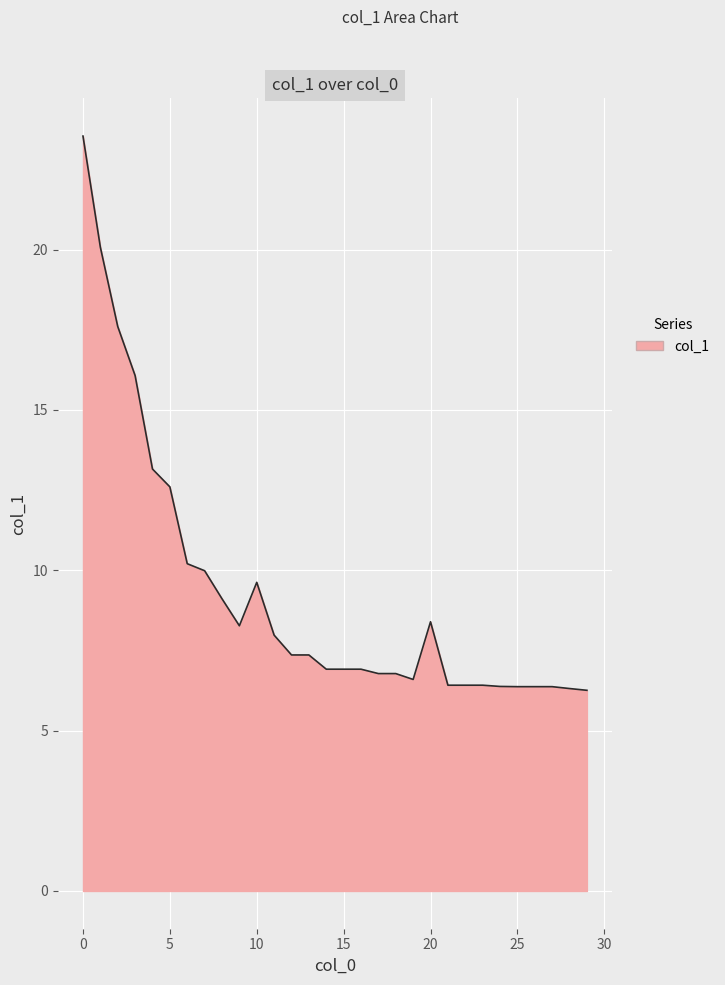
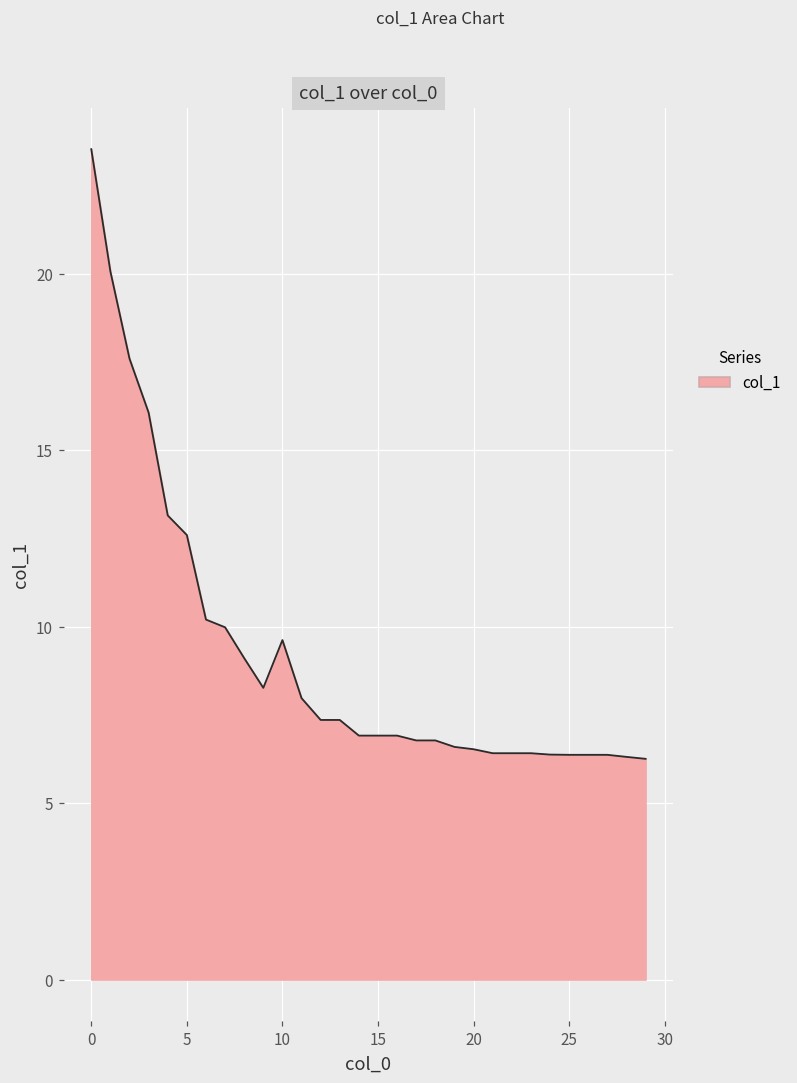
  {
    "0": 23.5,
    "5": 12.6,
    "10": 9.6,
    "15": 6.9,
-   "20": 8.4,
+   "20": 6.5,
    "25": 6.4
  }
